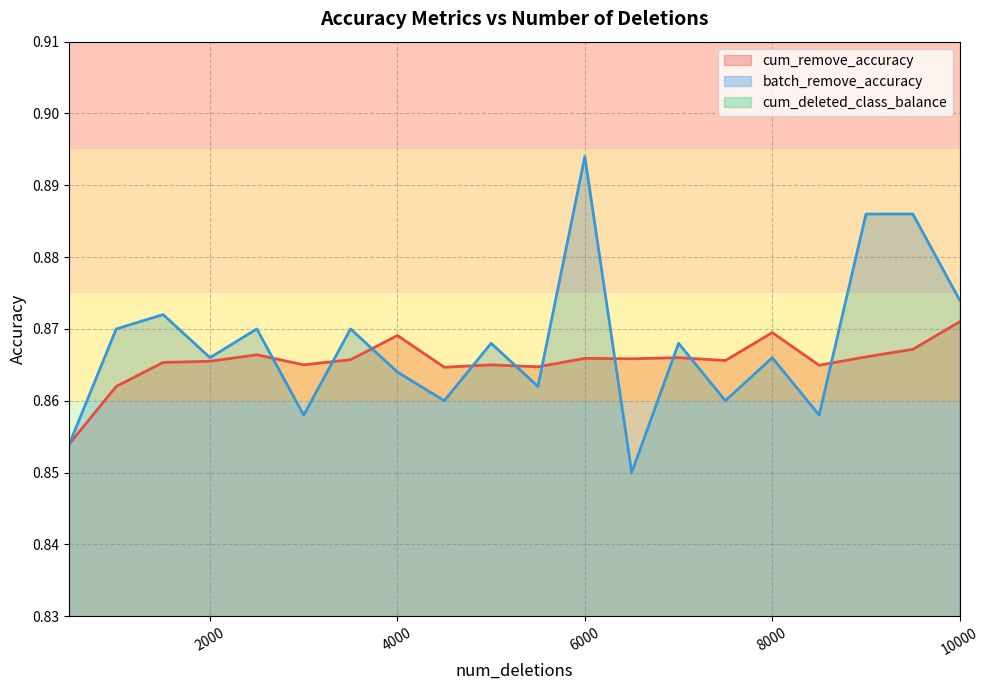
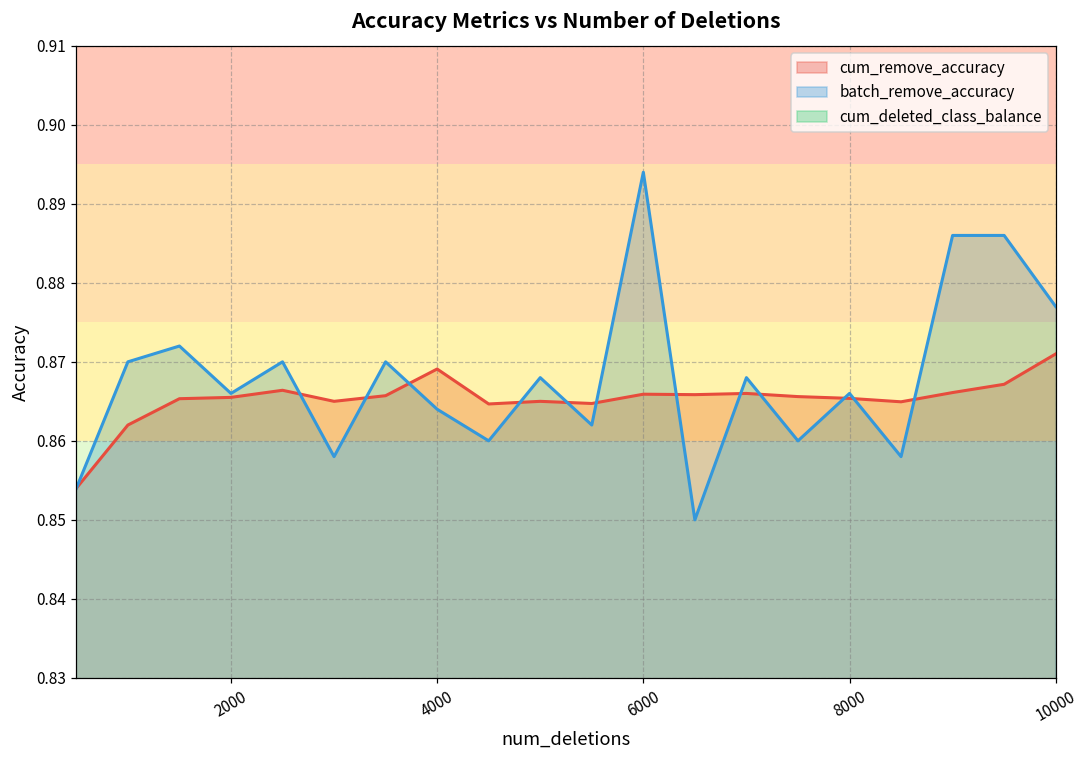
  {
    "cum_remove_accuracy": {
      "2000": 0.866,
      "4000": 0.869,
      "6000": 0.866,
-     "8000": 0.869,
+     "8000": 0.865,
      "10000": 0.871
    },
    "batch_remove_accuracy": {
      "2000": 0.866,
      "4000": 0.864,
      "6000": 0.894,
      "8000": 0.866,
-     "10000": 0.874
+     "10000": 0.877
    }
  }
